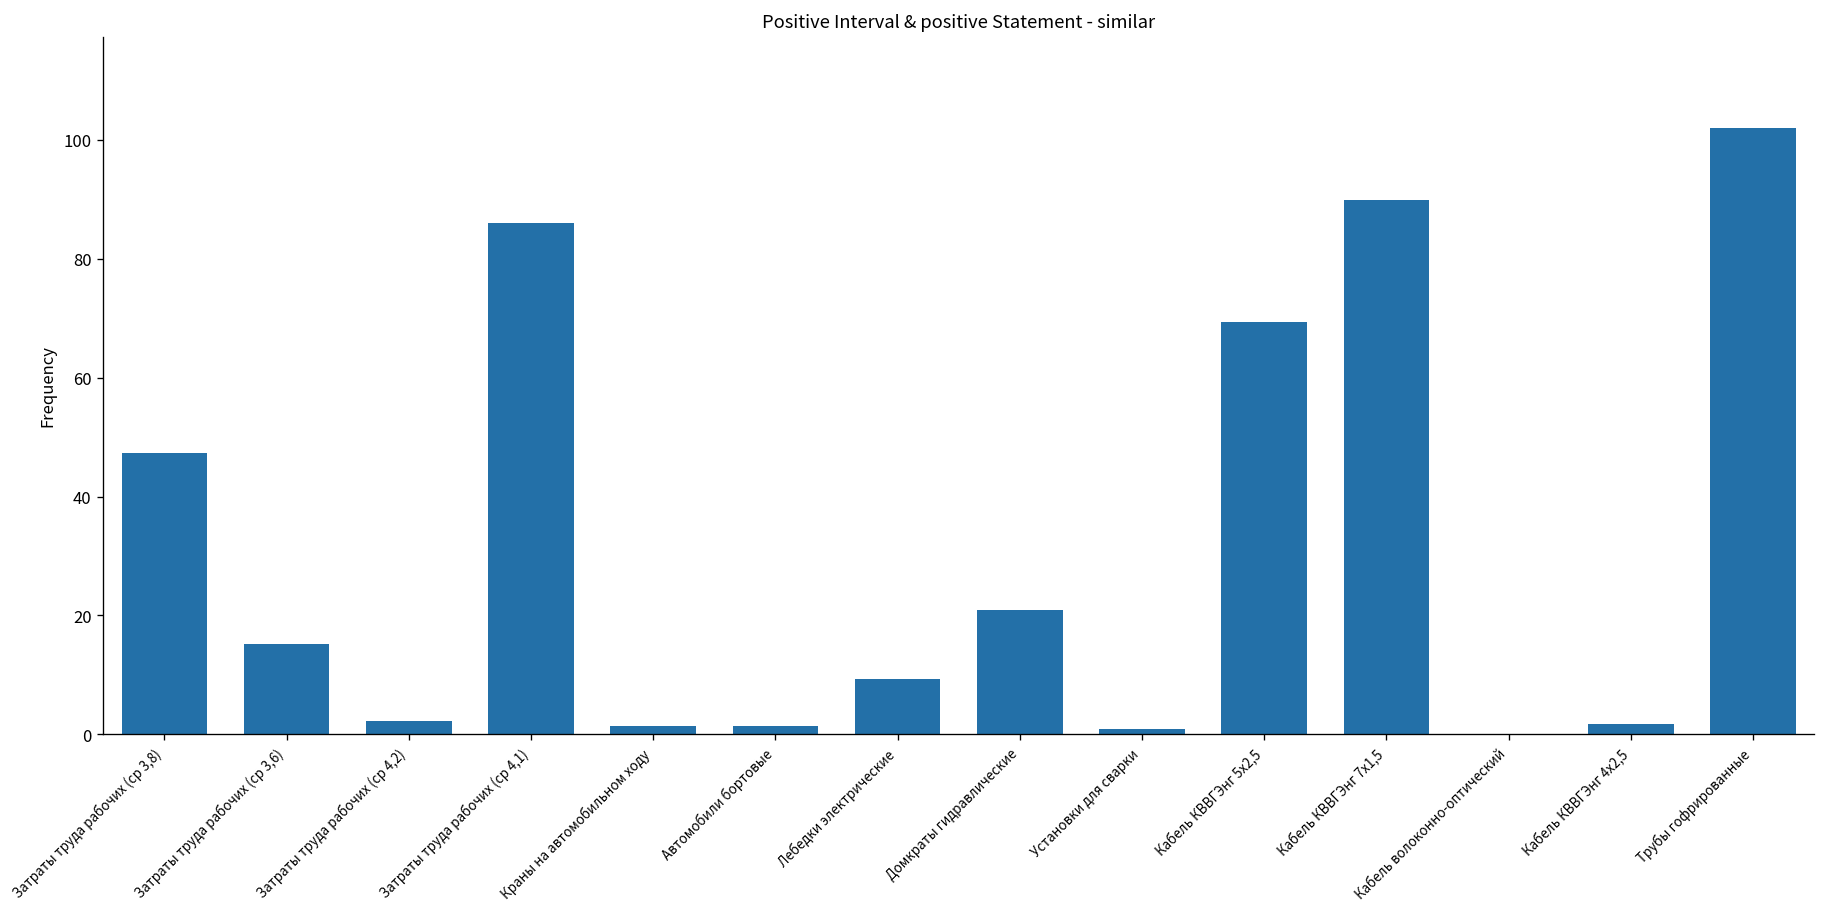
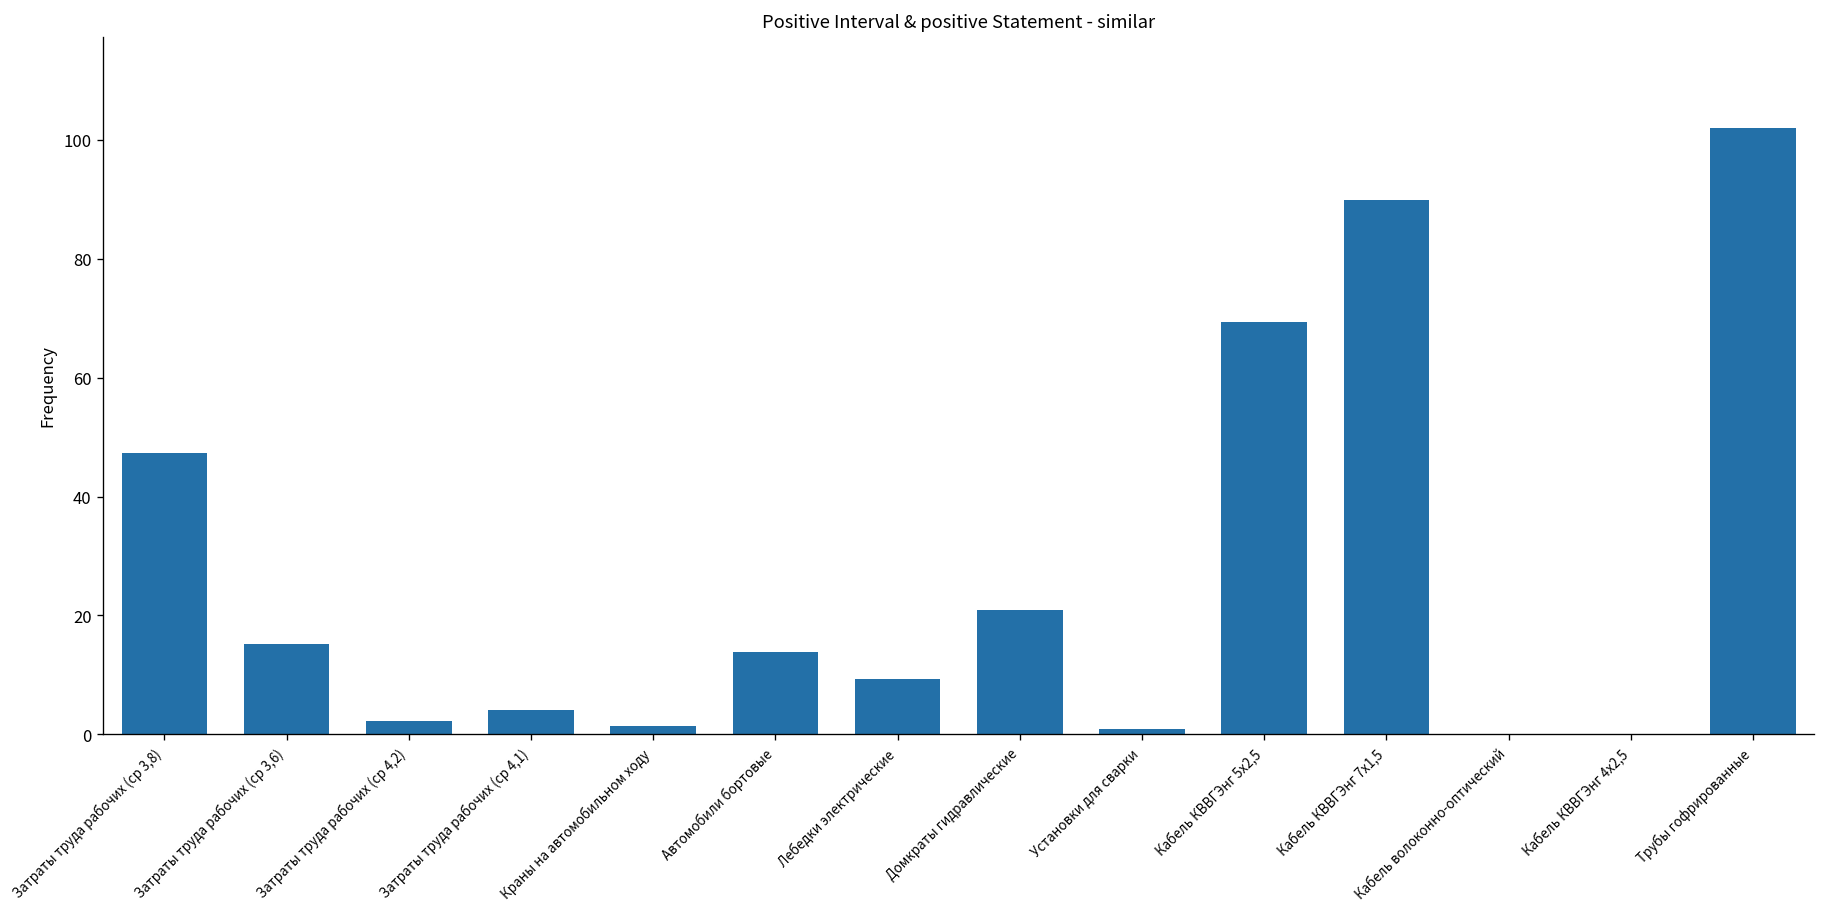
  {
    "Затраты труда рабочих (ср 3,8)": 47,
    "Затраты труда рабочих (ср 3,6)": 15,
    "Затраты труда рабочих (ср 4,2)": 2,
-   "Затраты труда рабочих (ср 4,1)": 86,
+   "Затраты труда рабочих (ср 4,1)": 4,
    "Краны на автомобильном ходу": 1,
-   "Автомобили бортовые": 1,
+   "Автомобили бортовые": 14,
    "Лебедки электрические": 9,
    "Домкраты гидравлические": 21,
    "Установки для сварки": 1,
    "Кабель КВВГЭнг 5х2,5": 69,
    "Кабель КВВГЭнг 7х1,5": 90,
-   "Кабель КВВГЭнг 4х2,5": 2,
+   "Кабель КВВГЭнг 4х2,5": 0,
    "Трубы гофрированные": 102
  }
